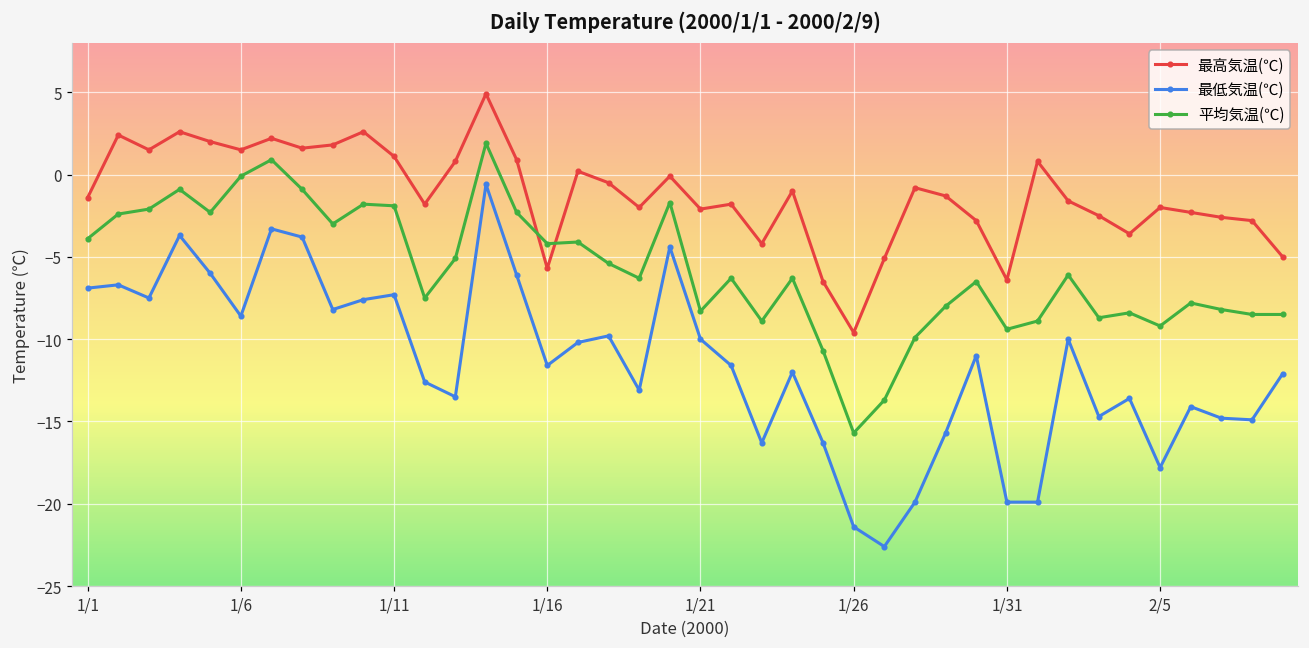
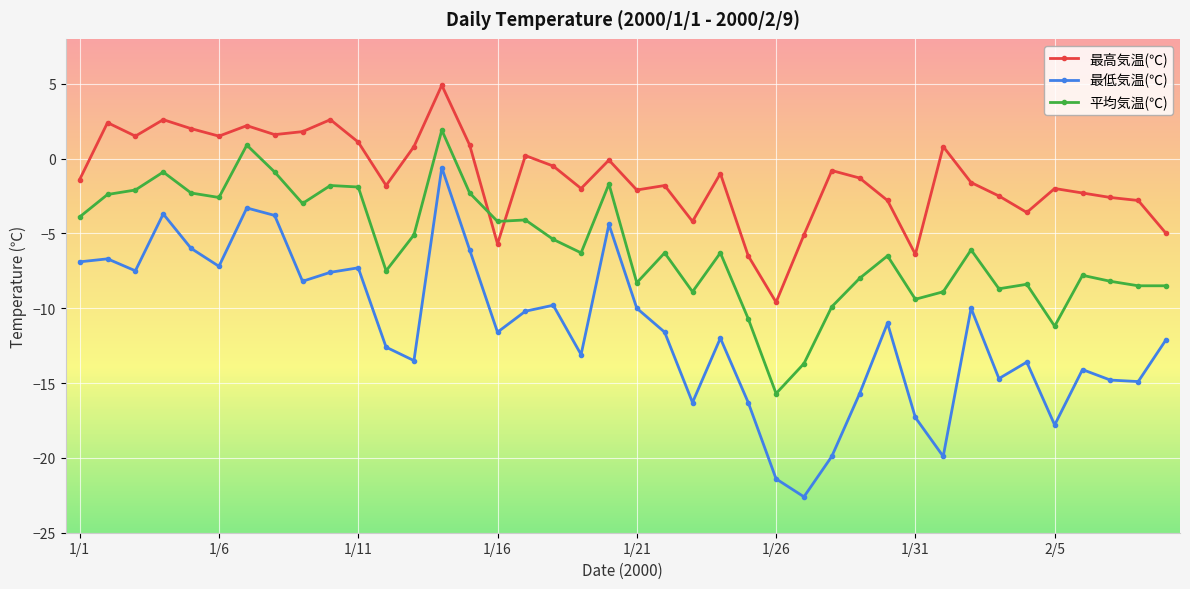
  {
    "最高気温(℃)": {
      "1/1": -1.4,
      "1/6": 1.5,
      "1/11": 1.1,
      "1/16": -5.7,
      "1/21": -2.1,
      "1/26": -9.6,
      "1/31": -6.4,
      "2/5": -2.0
    },
    "最低気温(℃)": {
      "1/1": -6.9,
-     "1/6": -8.6,
+     "1/6": -7.2,
      "1/11": -7.3,
      "1/16": -11.6,
      "1/21": -10.0,
      "1/26": -21.4,
-     "1/31": -19.9,
+     "1/31": -17.3,
      "2/5": -17.8
    },
    "平均気温(℃)": {
      "1/1": -3.9,
-     "1/6": -0.1,
+     "1/6": -2.6,
      "1/11": -1.9,
      "1/16": -4.2,
      "1/21": -8.3,
      "1/26": -15.7,
      "1/31": -9.4,
-     "2/5": -9.2
+     "2/5": -11.2
    }
  }
